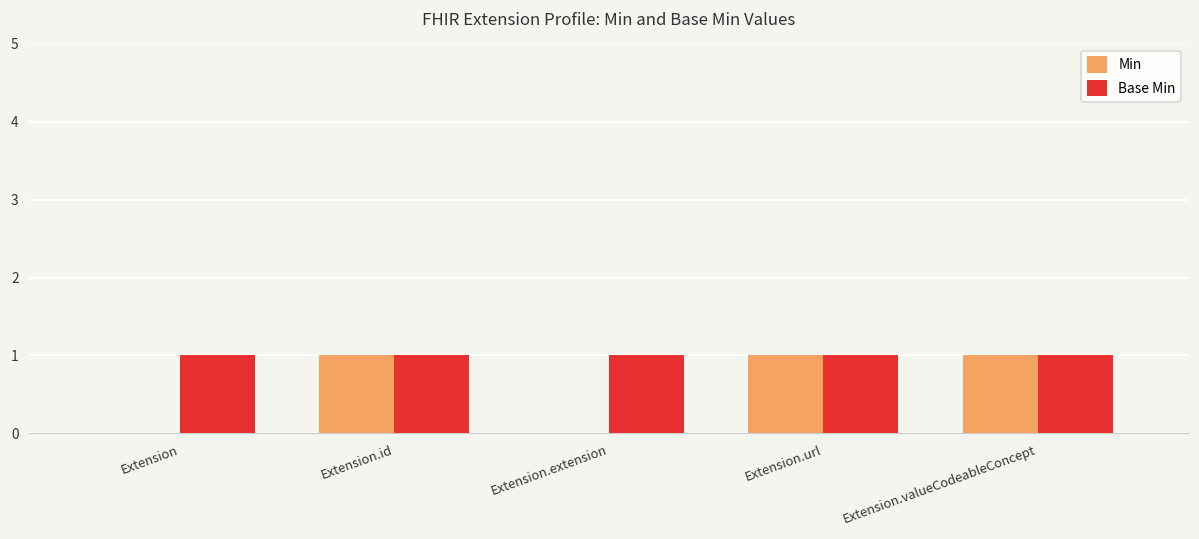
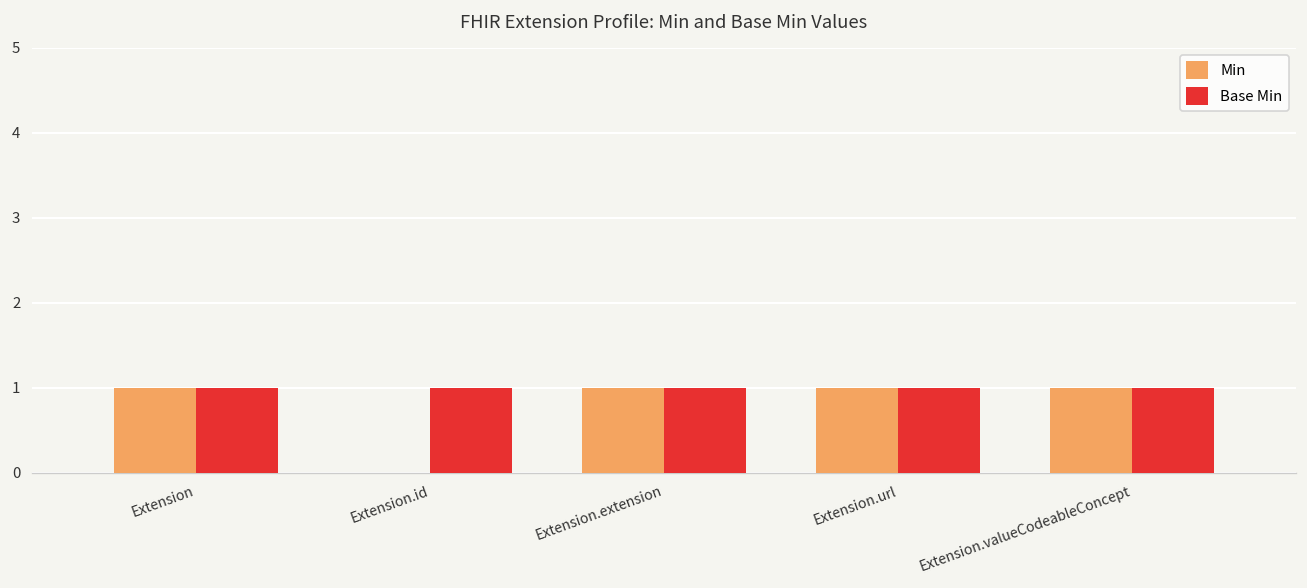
  {
    "Min": {
-     "Extension": 0,
-     "Extension.id": 1,
-     "Extension.extension": 0,
+     "Extension": 1,
+     "Extension.id": 0,
+     "Extension.extension": 1,
      "Extension.url": 1,
      "Extension.valueCodeableConcept": 1
    },
    "Base Min": {
      "Extension": 1,
      "Extension.id": 1,
      "Extension.extension": 1,
      "Extension.url": 1,
      "Extension.valueCodeableConcept": 1
    }
  }
